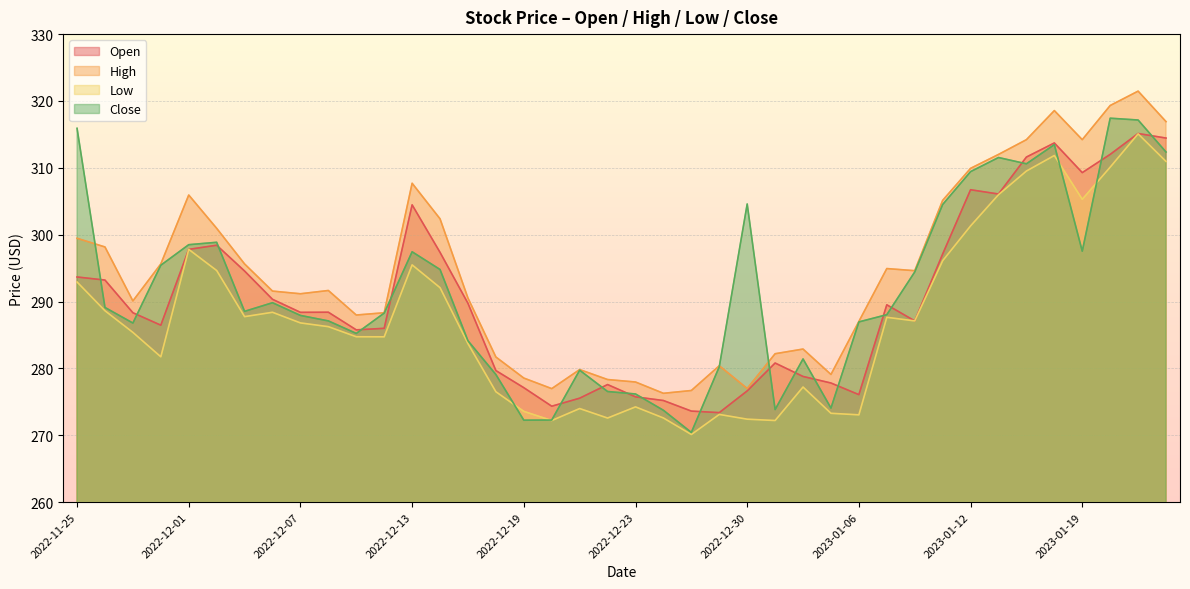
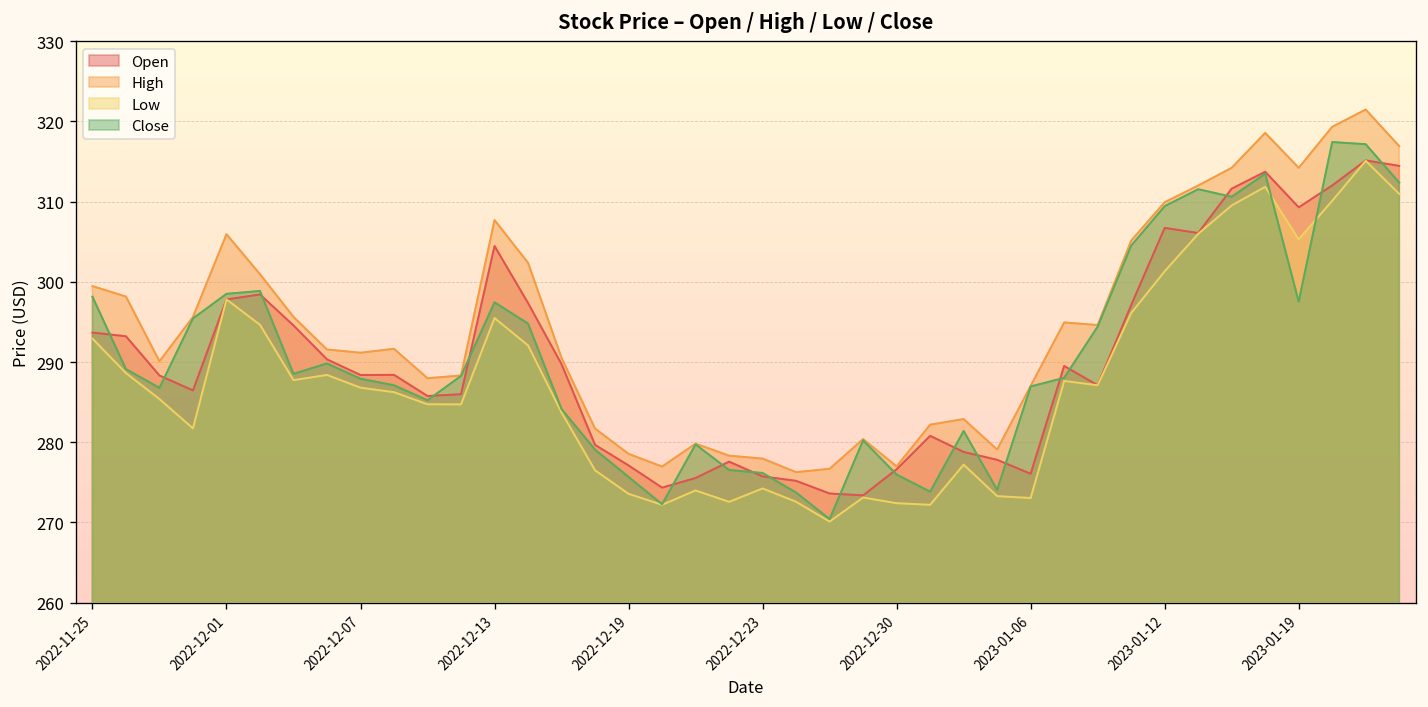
  {
    "Close": {
-     "2022-11-25": 316,
+     "2022-11-25": 298,
      "2022-12-01": 299,
      "2022-12-07": 288,
      "2022-12-13": 297,
-     "2022-12-19": 272,
+     "2022-12-19": 276,
      "2022-12-23": 276,
-     "2022-12-30": 305,
+     "2022-12-30": 276,
      "2023-01-12": 309,
      "2023-01-19": 298
    }
  }
